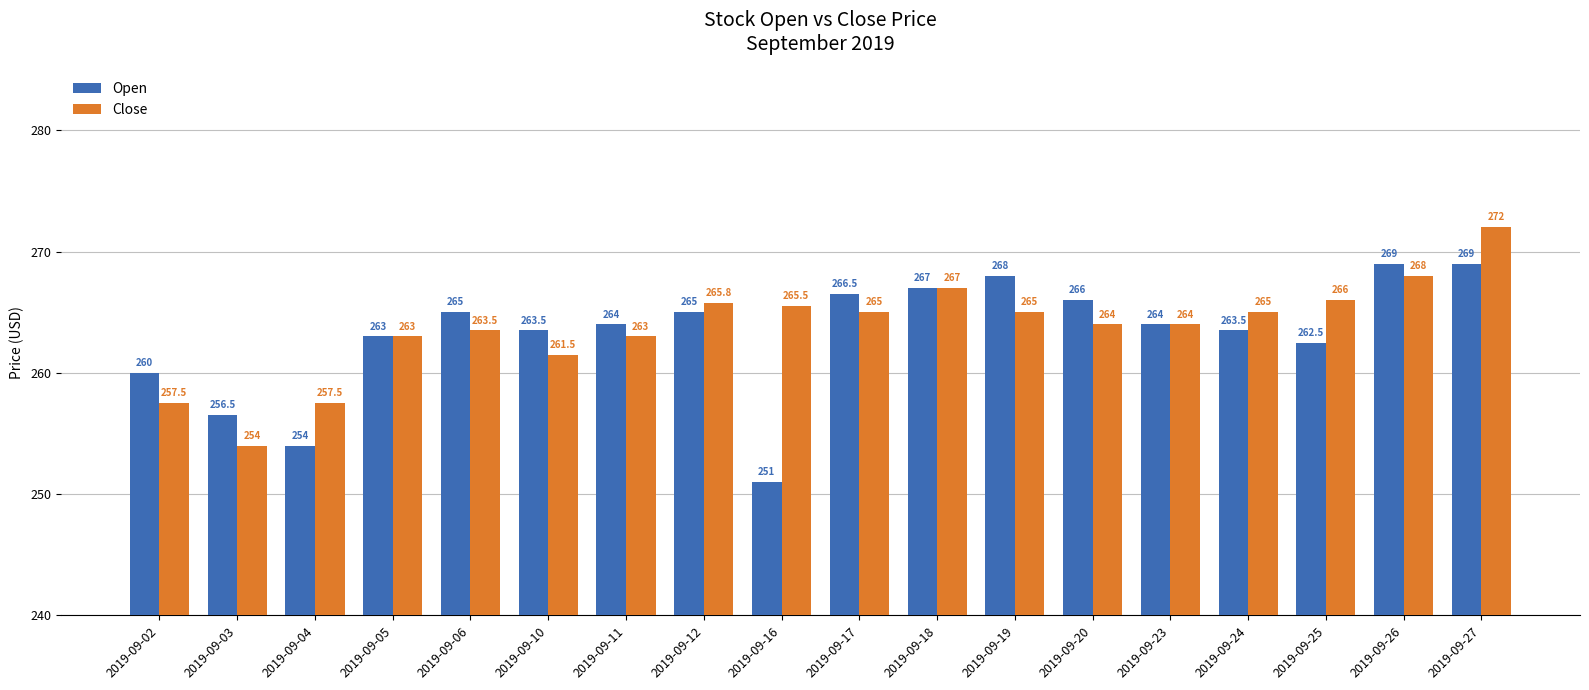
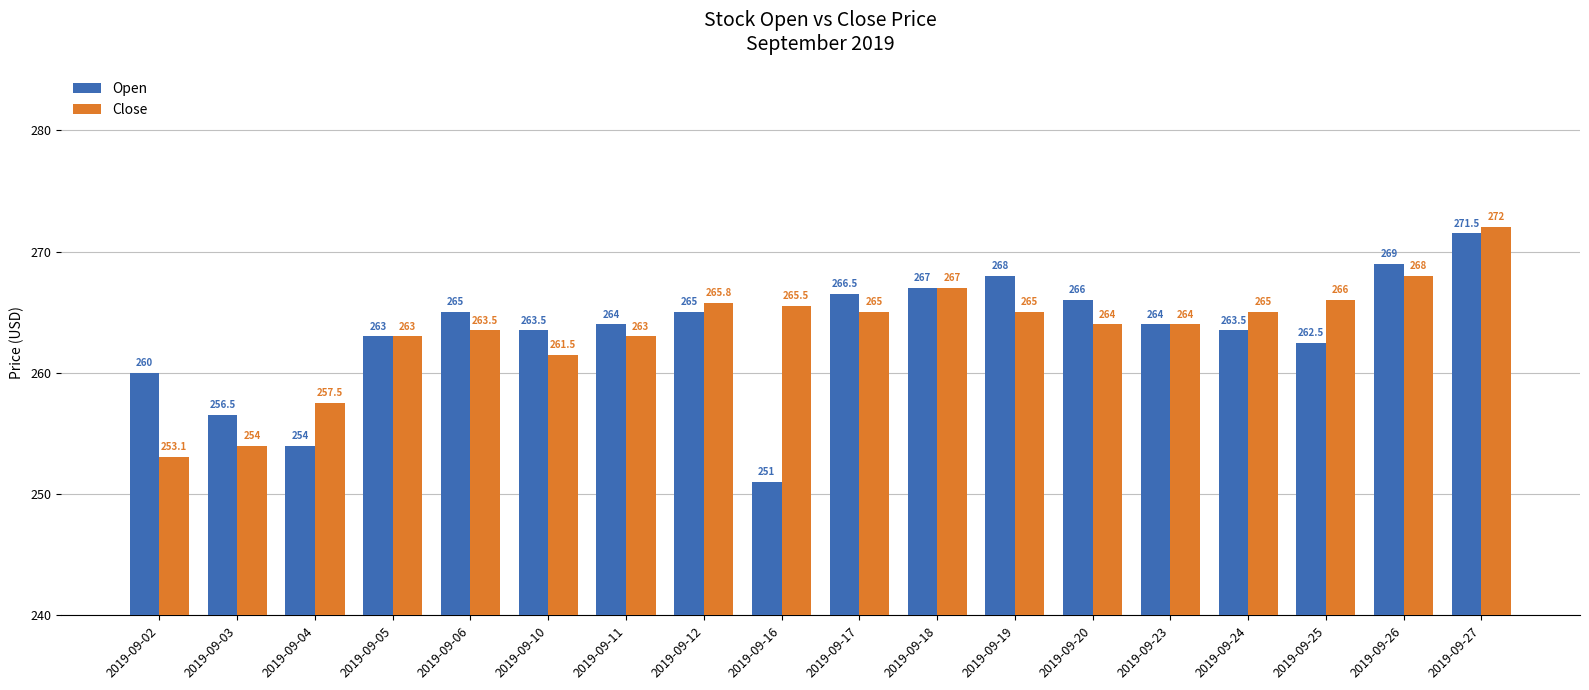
  {
    "Open": {
      "2019-09-02": 260,
      "2019-09-03": 256.5,
      "2019-09-04": 254,
      "2019-09-05": 263,
      "2019-09-06": 265,
      "2019-09-10": 263.5,
      "2019-09-11": 264,
      "2019-09-12": 265,
      "2019-09-16": 251,
      "2019-09-17": 266.5,
      "2019-09-18": 267,
      "2019-09-19": 268,
      "2019-09-20": 266,
      "2019-09-23": 264,
      "2019-09-24": 263.5,
      "2019-09-25": 262.5,
      "2019-09-26": 269,
-     "2019-09-27": 269
+     "2019-09-27": 271.5
    },
    "Close": {
-     "2019-09-02": 257.5,
+     "2019-09-02": 253.1,
      "2019-09-03": 254,
      "2019-09-04": 257.5,
      "2019-09-05": 263,
      "2019-09-06": 263.5,
      "2019-09-10": 261.5,
      "2019-09-11": 263,
      "2019-09-12": 265.8,
      "2019-09-16": 265.5,
      "2019-09-17": 265,
      "2019-09-18": 267,
      "2019-09-19": 265,
      "2019-09-20": 264,
      "2019-09-23": 264,
      "2019-09-24": 265,
      "2019-09-25": 266,
      "2019-09-26": 268,
      "2019-09-27": 272
    }
  }
